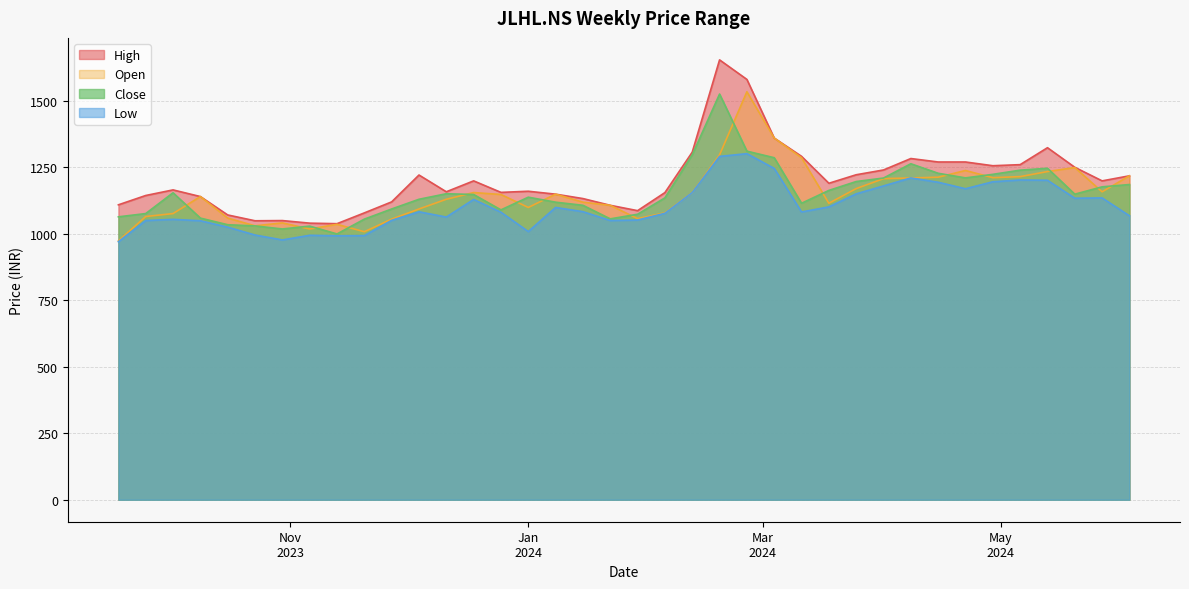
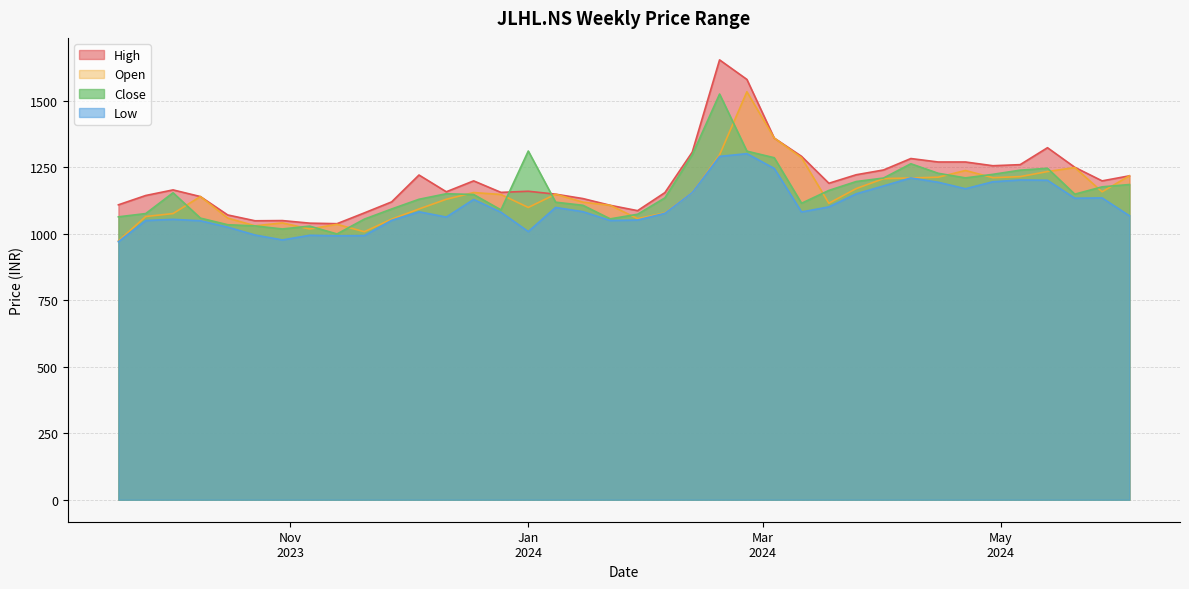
  {
    "High": {
      "Jan 2024": 1160
    },
    "Open": {
      "Jan 2024": 1100
    },
    "Close": {
-     "Jan 2024": 1140
+     "Jan 2024": 1310
    },
    "Low": {
      "Jan 2024": 1010
    }
  }
